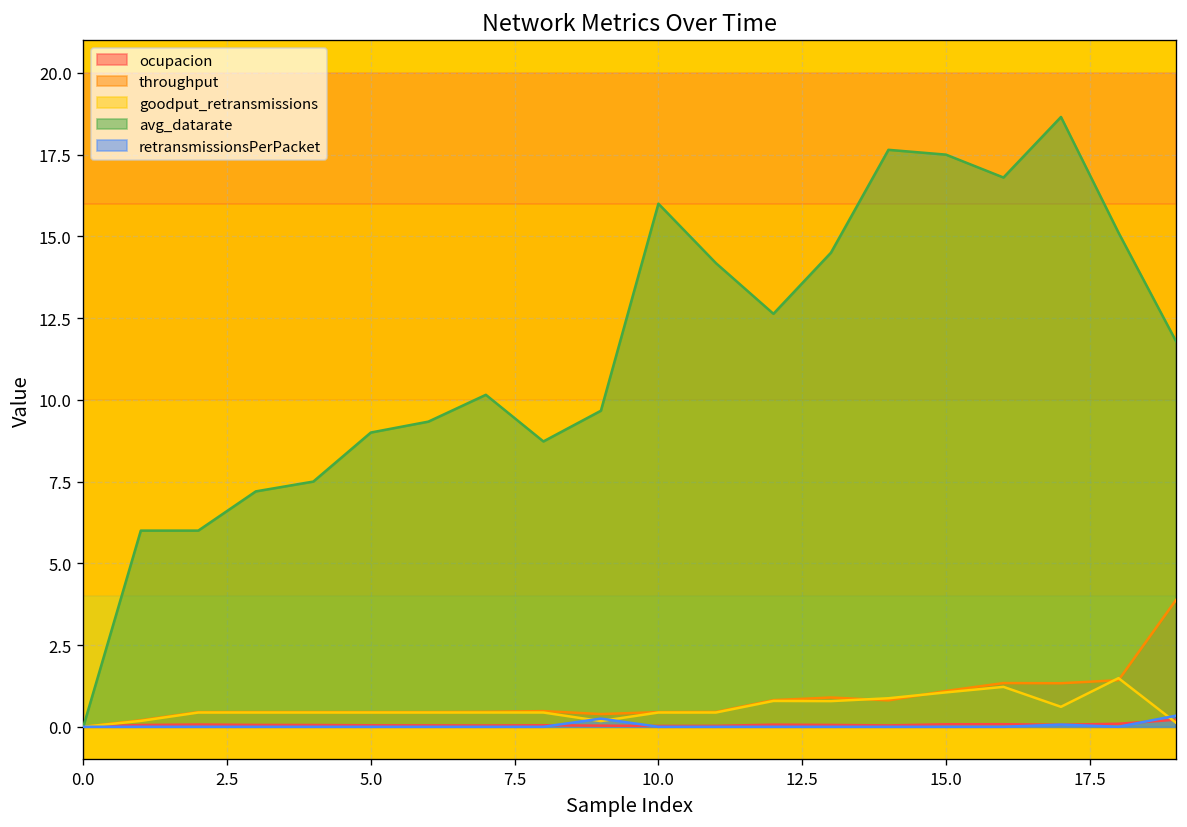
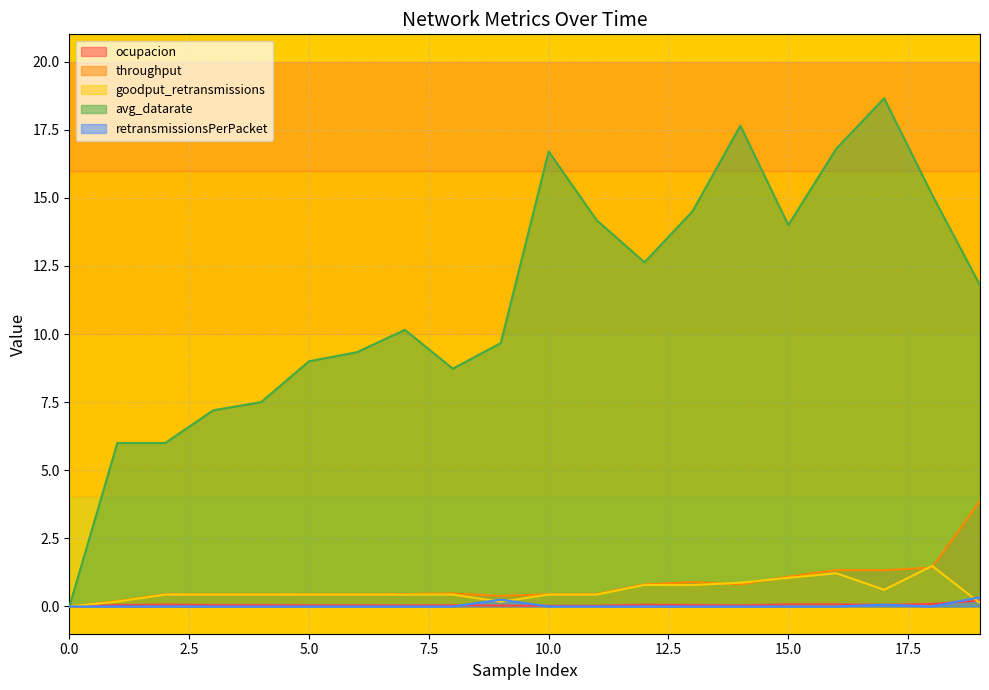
  {
    "avg_datarate": {
      "5.0": 9.0,
-     "10.0": 16.0,
-     "15.0": 17.5
+     "10.0": 16.7,
+     "15.0": 14.0
    }
  }
